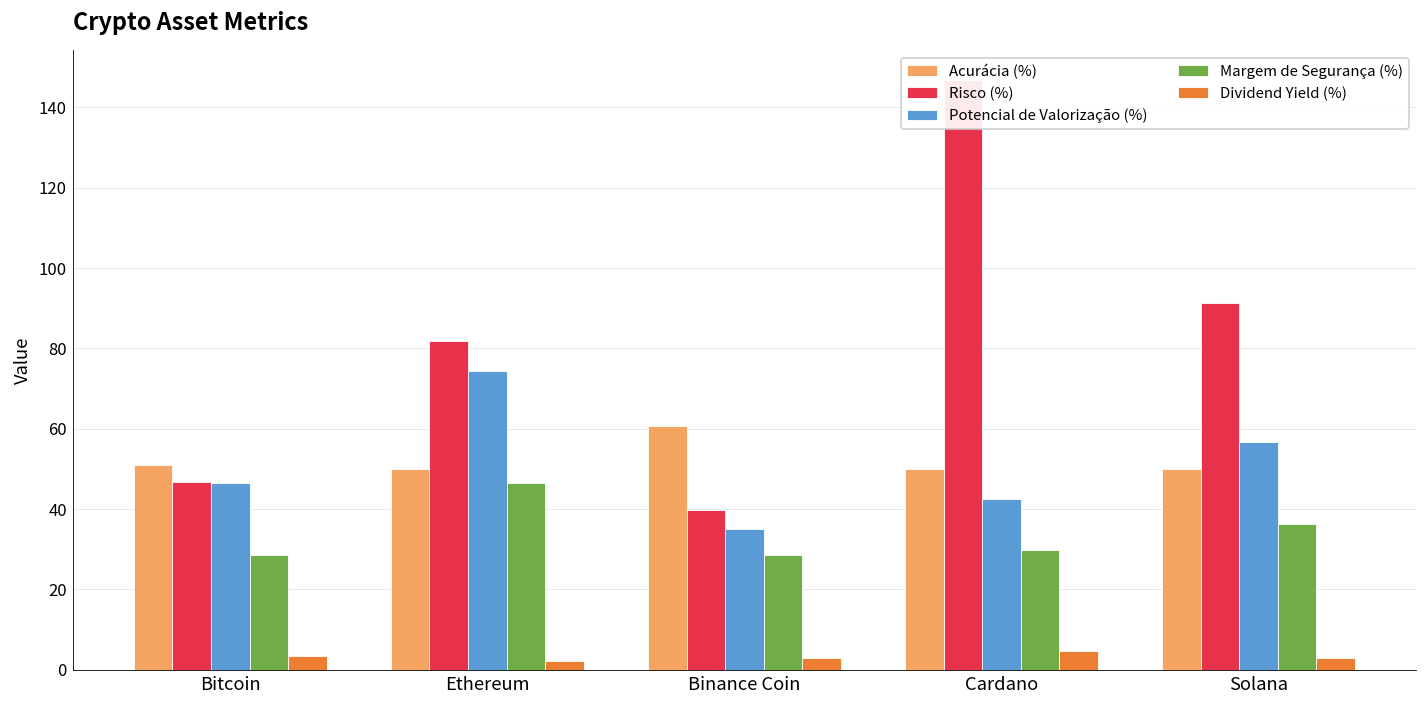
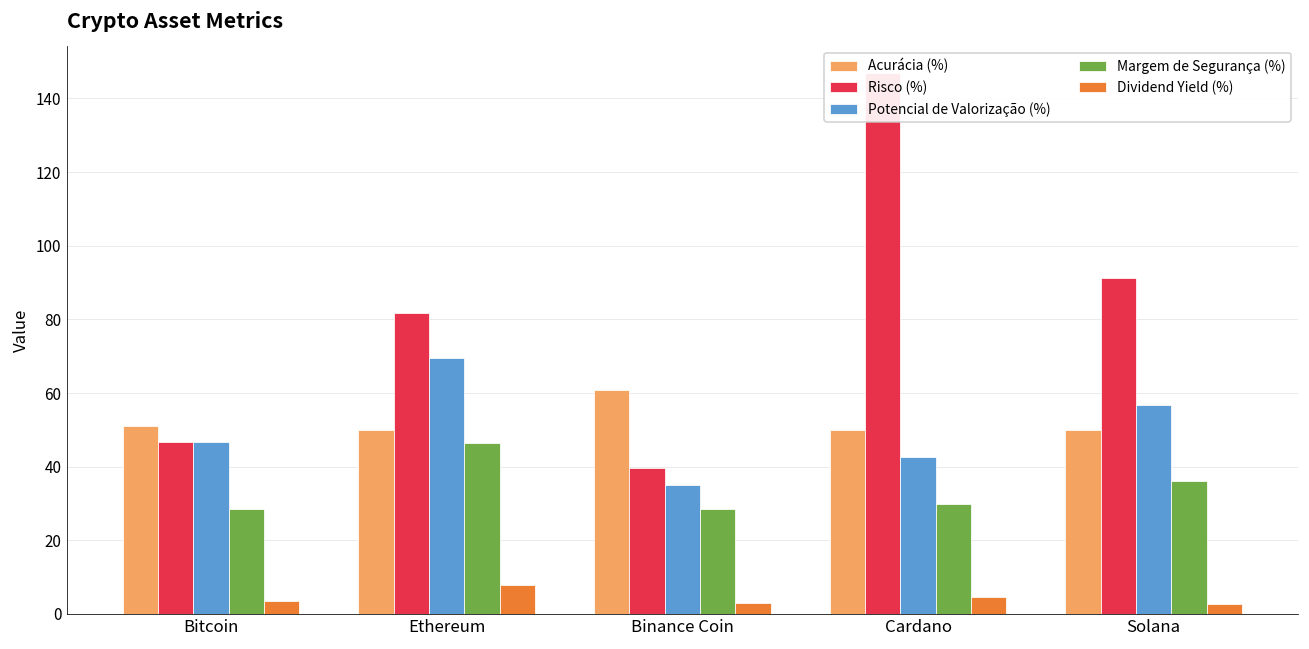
  {
    "Acurácia (%)": {
      "Bitcoin": 51,
      "Ethereum": 50,
      "Binance Coin": 61,
      "Cardano": 50,
      "Solana": 50
    },
    "Risco (%)": {
      "Bitcoin": 47,
      "Ethereum": 82,
      "Binance Coin": 40,
      "Solana": 91
    },
    "Potencial de Valorização (%)": {
      "Bitcoin": 47,
-     "Ethereum": 74,
+     "Ethereum": 69,
      "Binance Coin": 35,
      "Cardano": 43,
      "Solana": 57
    },
    "Margem de Segurança (%)": {
      "Bitcoin": 29,
      "Ethereum": 47,
      "Binance Coin": 29,
      "Cardano": 30,
      "Solana": 36
    },
    "Dividend Yield (%)": {
      "Bitcoin": 4,
-     "Ethereum": 2,
+     "Ethereum": 8,
      "Binance Coin": 3,
      "Cardano": 5,
      "Solana": 3
    }
  }
